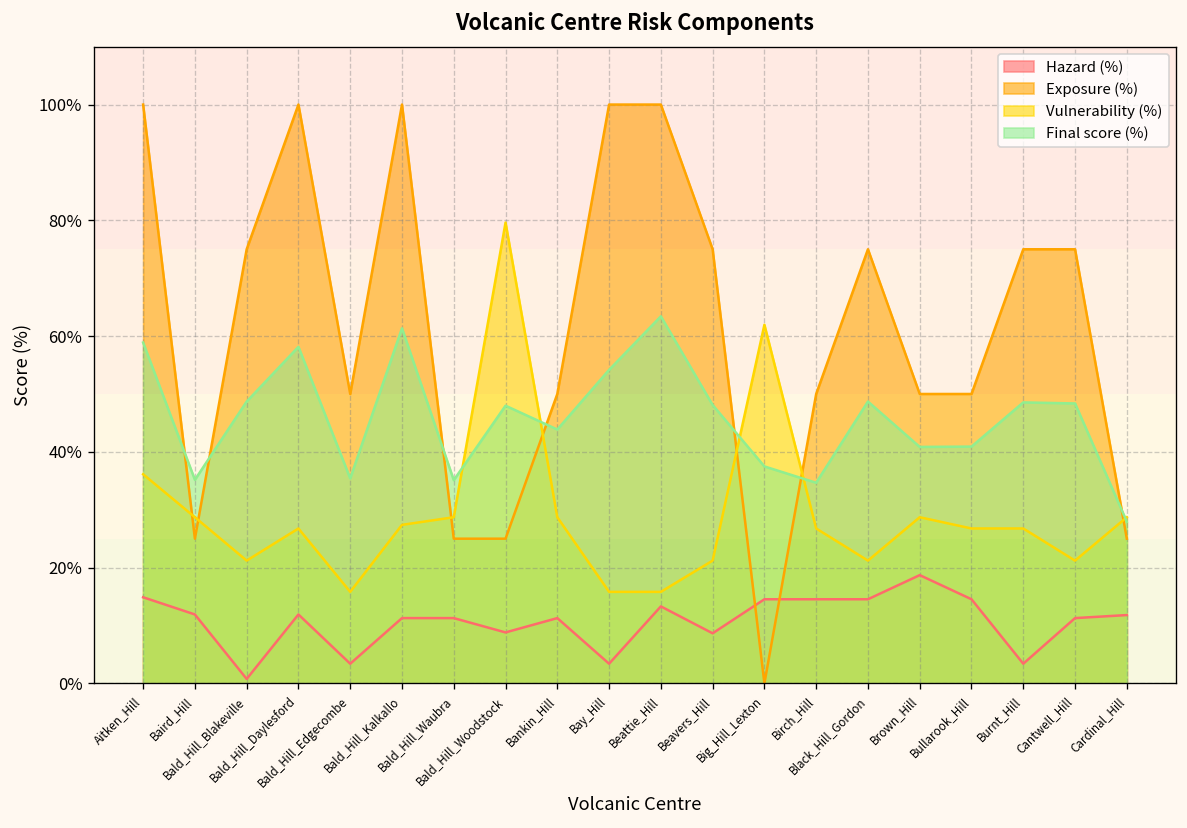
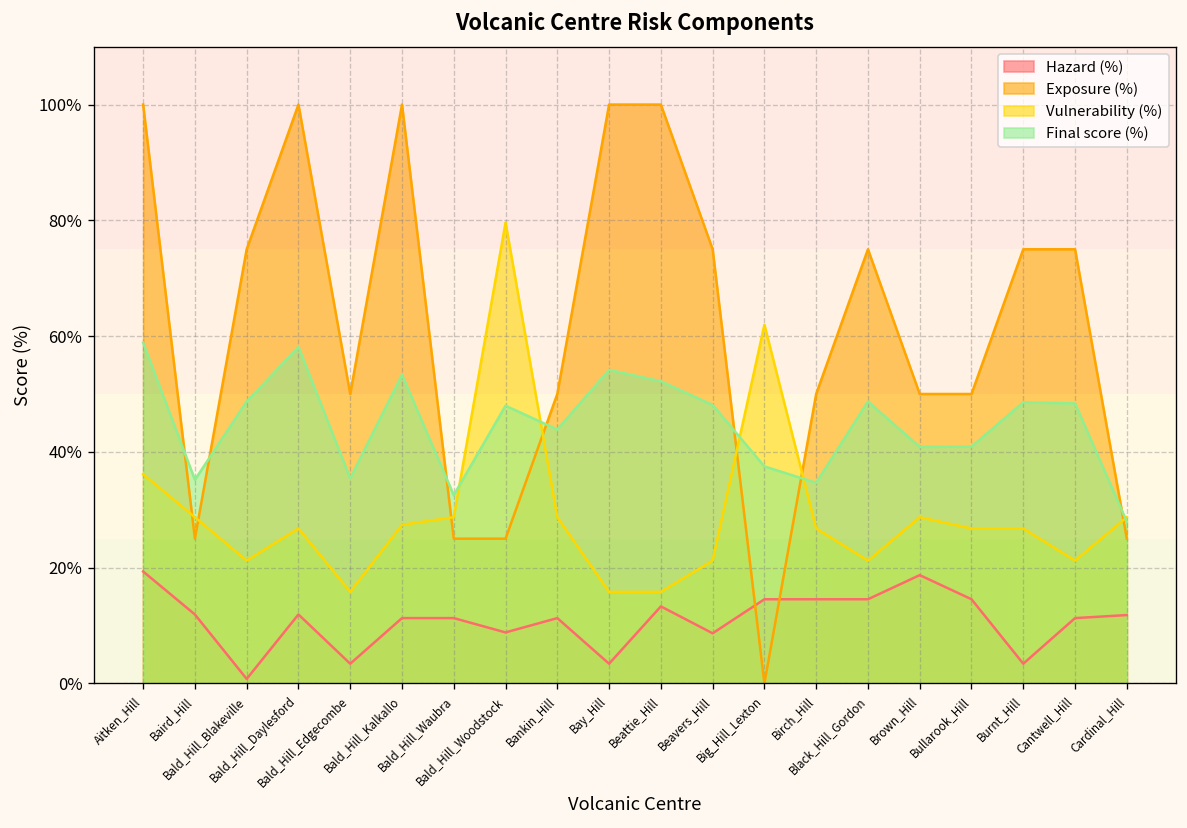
  {
    "Hazard (%)": {
-     "Aitken_Hill": "15%",
+     "Aitken_Hill": "19%",
      "Baird_Hill": "12%",
      "Bald_Hill_Blakeville": "1%",
      "Bald_Hill_Daylesford": "12%",
      "Bald_Hill_Edgecombe": "3%",
      "Bald_Hill_Kalkallo": "11%",
      "Bald_Hill_Waubra": "11%",
      "Bald_Hill_Woodstock": "9%",
      "Bankin_Hill": "11%",
      "Bay_Hill": "3%",
      "Beattie_Hill": "13%",
      "Beavers_Hill": "9%",
      "Big_Hill_Lexton": "15%",
      "Birch_Hill": "15%",
      "Black_Hill_Gordon": "15%",
      "Brown_Hill": "19%",
      "Bullarook_Hill": "15%",
      "Burnt_Hill": "3%",
      "Cantwell_Hill": "11%",
      "Cardinal_Hill": "12%"
    },
    "Final score (%)": {
      "Aitken_Hill": "59%",
      "Baird_Hill": "35%",
      "Bald_Hill_Blakeville": "49%",
      "Bald_Hill_Daylesford": "58%",
      "Bald_Hill_Edgecombe": "35%",
-     "Bald_Hill_Kalkallo": "61%",
-     "Bald_Hill_Waubra": "35%",
+     "Bald_Hill_Kalkallo": "53%",
+     "Bald_Hill_Waubra": "33%",
      "Bald_Hill_Woodstock": "48%",
      "Bankin_Hill": "44%",
      "Bay_Hill": "54%",
-     "Beattie_Hill": "63%",
+     "Beattie_Hill": "52%",
      "Beavers_Hill": "48%",
      "Big_Hill_Lexton": "37%",
      "Birch_Hill": "35%",
      "Black_Hill_Gordon": "49%",
      "Brown_Hill": "41%",
      "Bullarook_Hill": "41%",
      "Burnt_Hill": "49%",
      "Cantwell_Hill": "48%",
      "Cardinal_Hill": "28%"
    }
  }
